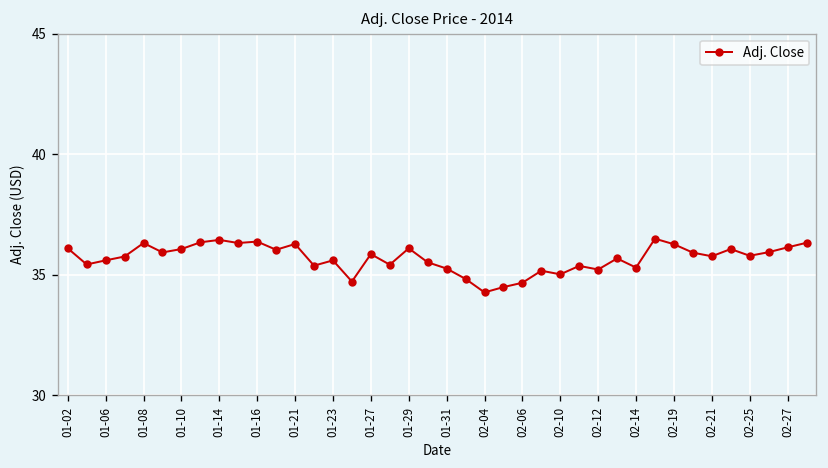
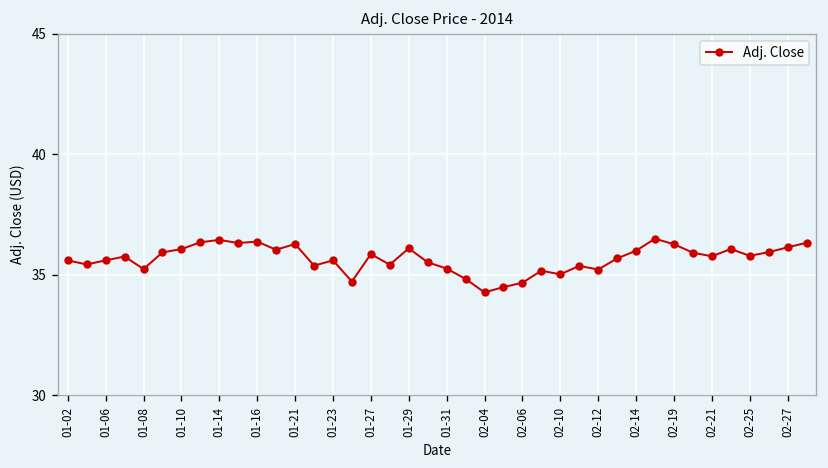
  {
-   "01-02": 36.1,
+   "01-02": 35.6,
    "01-06": 35.6,
-   "01-08": 36.3,
+   "01-08": 35.2,
    "01-10": 36.1,
    "01-14": 36.5,
    "01-16": 36.4,
    "01-21": 36.3,
    "01-23": 35.6,
    "01-27": 35.9,
    "01-29": 36.1,
    "01-31": 35.3,
    "02-04": 34.3,
    "02-06": 34.7,
    "02-10": 35.0,
    "02-12": 35.2,
-   "02-14": 35.3,
+   "02-14": 36.0,
    "02-19": 36.3,
    "02-21": 35.8,
    "02-25": 35.8,
    "02-27": 36.1
  }
